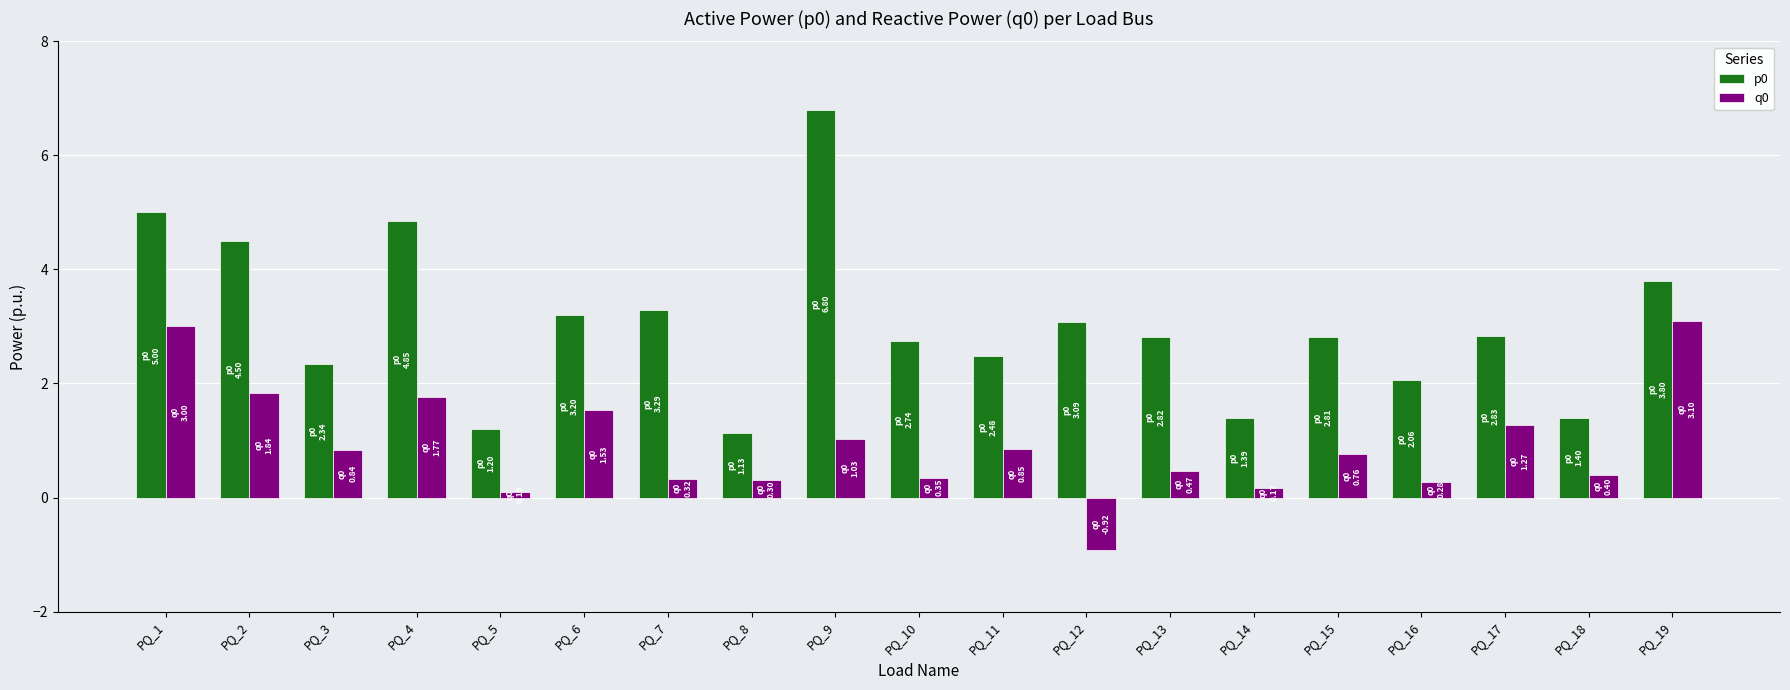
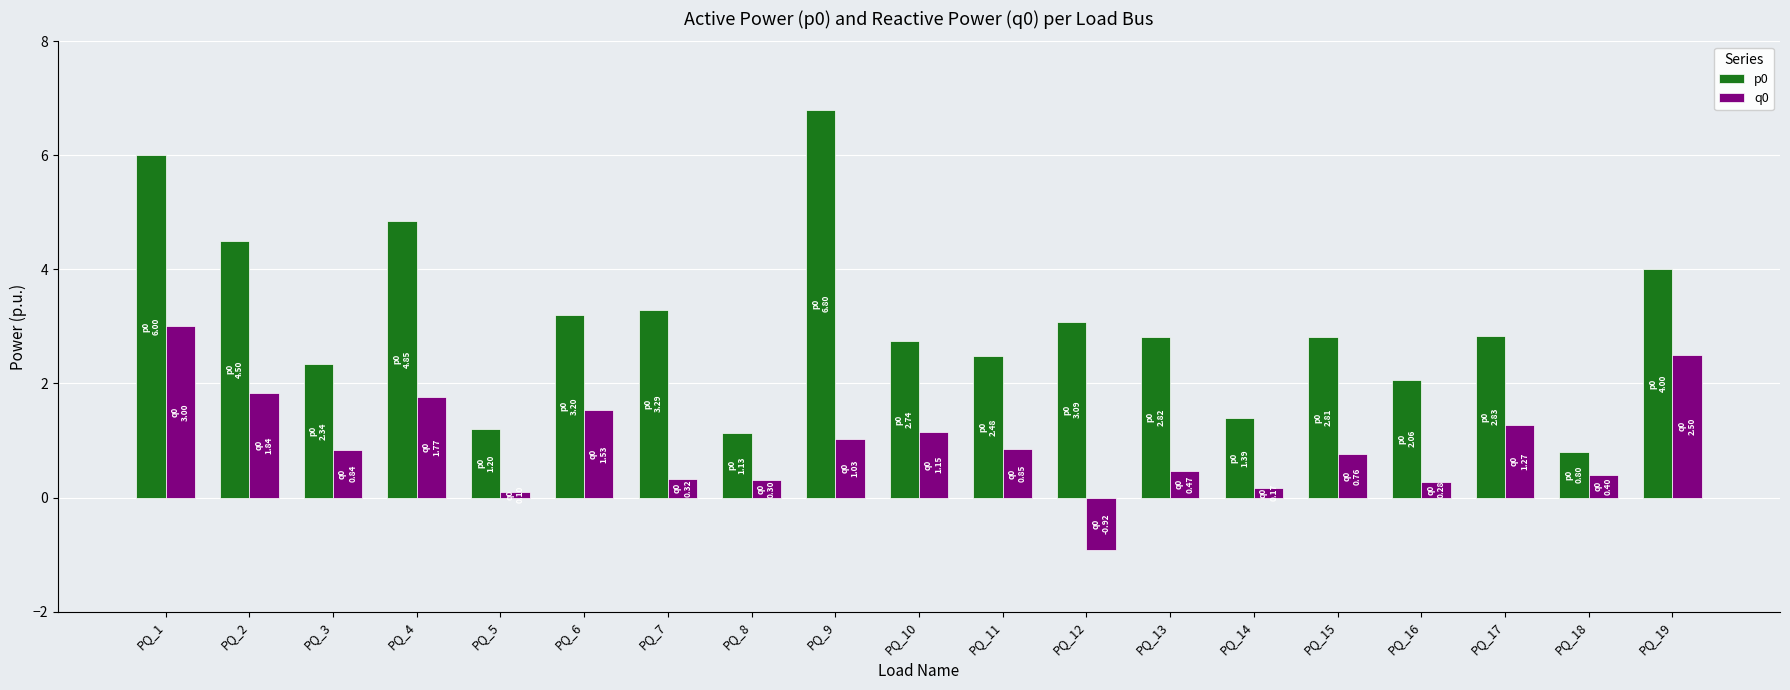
  {
    "p0": {
-     "PQ_1": 5.00,
+     "PQ_1": 6.00,
      "PQ_2": 4.50,
      "PQ_3": 2.34,
      "PQ_4": 4.85,
      "PQ_5": 1.20,
      "PQ_6": 3.20,
      "PQ_7": 3.29,
      "PQ_8": 1.13,
      "PQ_9": 6.80,
      "PQ_10": 2.74,
      "PQ_11": 2.48,
      "PQ_12": 3.09,
      "PQ_13": 2.82,
      "PQ_14": 1.39,
      "PQ_15": 2.81,
      "PQ_16": 2.06,
      "PQ_17": 2.83,
-     "PQ_18": 1.40,
-     "PQ_19": 3.80
+     "PQ_18": 0.80,
+     "PQ_19": 4.00
    },
    "q0": {
      "PQ_1": 3.00,
      "PQ_2": 1.84,
      "PQ_3": 0.84,
      "PQ_4": 1.77,
      "PQ_6": 1.53,
      "PQ_7": 0.32,
      "PQ_8": 0.30,
      "PQ_9": 1.03,
-     "PQ_10": 0.35,
+     "PQ_10": 1.15,
      "PQ_11": 0.85,
      "PQ_12": -0.92,
      "PQ_13": 0.47,
      "PQ_15": 0.76,
      "PQ_16": 0.28,
      "PQ_17": 1.27,
      "PQ_18": 0.40,
-     "PQ_19": 3.10
+     "PQ_19": 2.50
    }
  }
